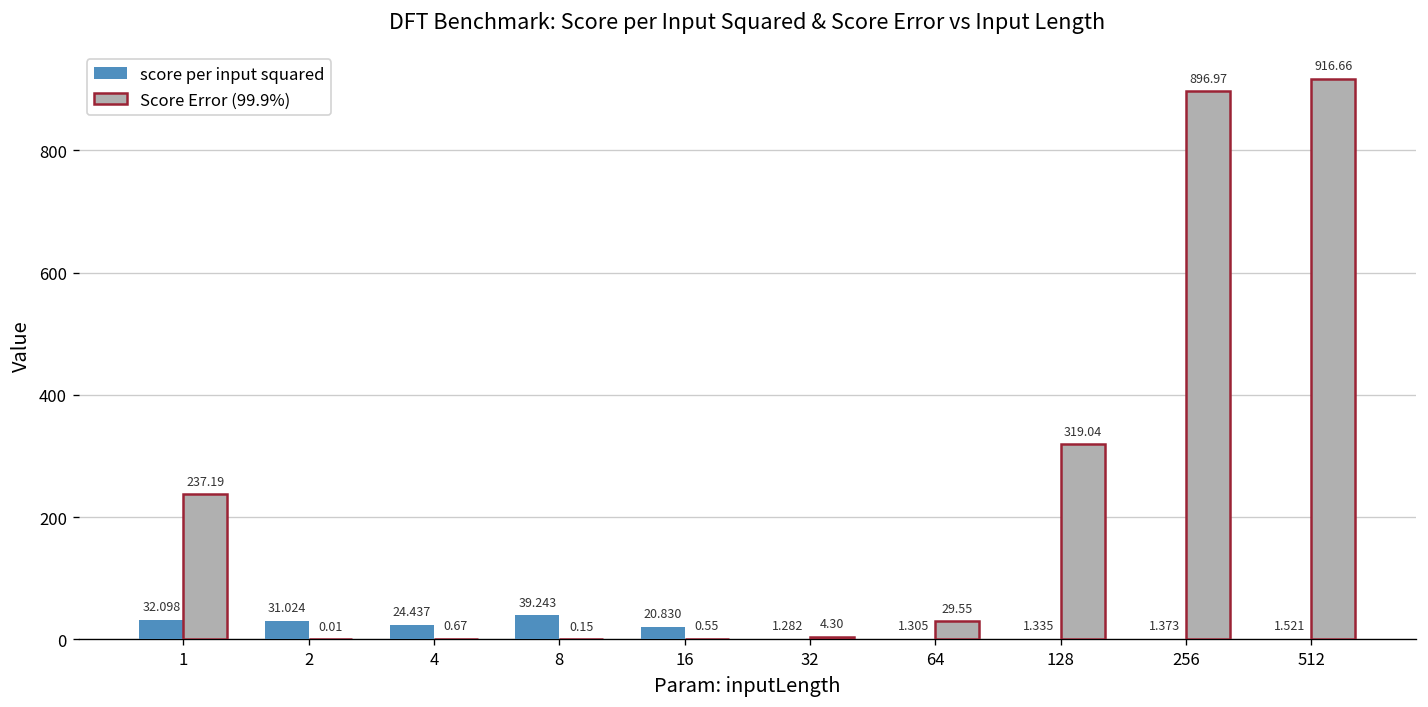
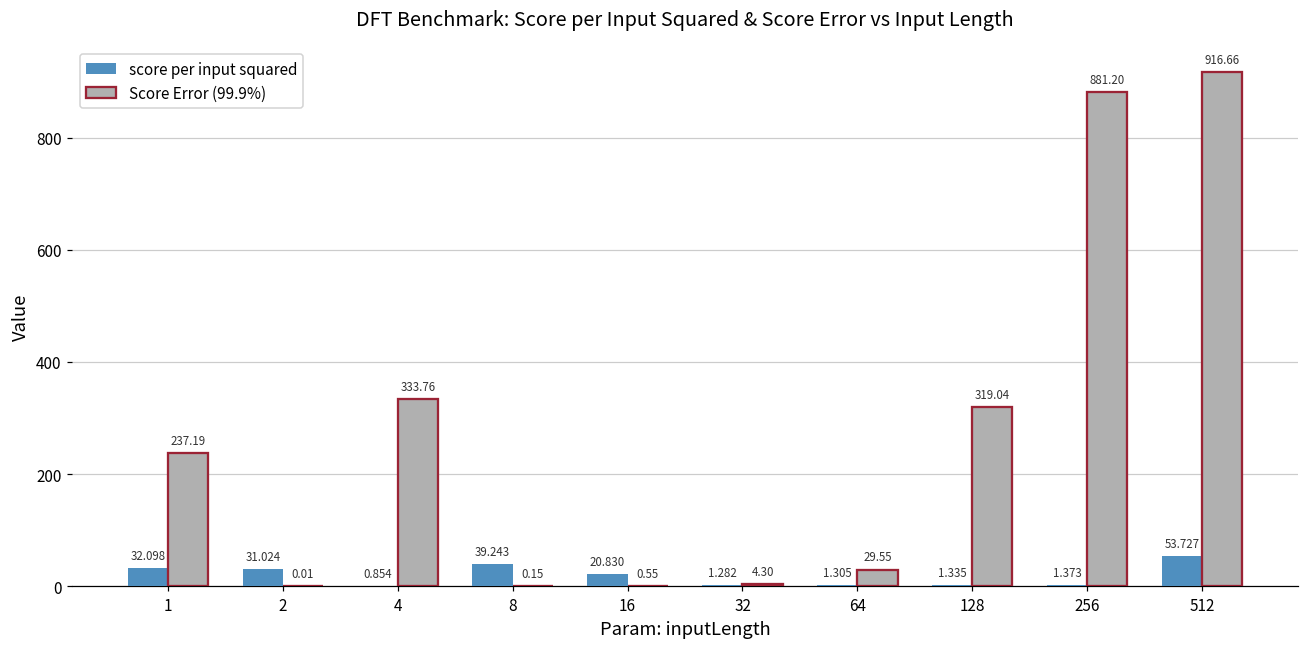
  {
    "score per input squared": {
      "1": 32.098,
      "2": 31.024,
-     "4": 24.437,
+     "4": 0.854,
      "8": 39.243,
      "16": 20.830,
      "32": 1.282,
      "64": 1.305,
      "128": 1.335,
      "256": 1.373,
-     "512": 1.521
+     "512": 53.727
    },
    "Score Error (99.9%)": {
      "1": 237.19,
      "2": 0.01,
-     "4": 0.67,
+     "4": 333.76,
      "8": 0.15,
      "16": 0.55,
      "32": 4.30,
      "64": 29.55,
      "128": 319.04,
-     "256": 896.97,
+     "256": 881.20,
      "512": 916.66
    }
  }
